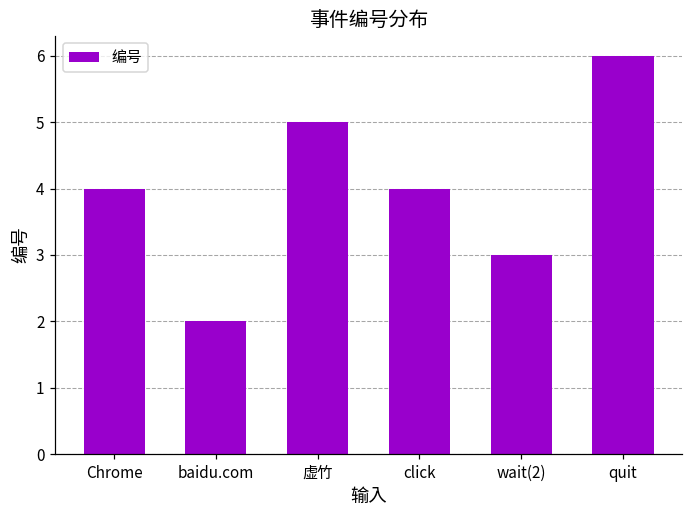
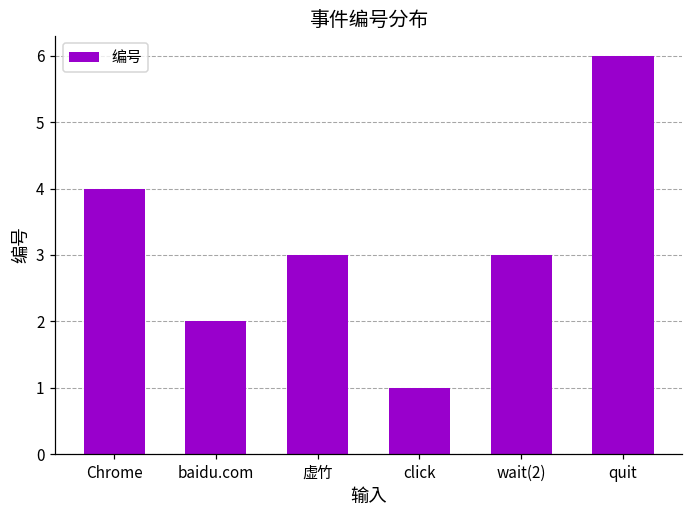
  {
    "Chrome": 4,
    "baidu.com": 2,
-   "虚竹": 5,
-   "click": 4,
+   "虚竹": 3,
+   "click": 1,
    "wait(2)": 3,
    "quit": 6
  }
